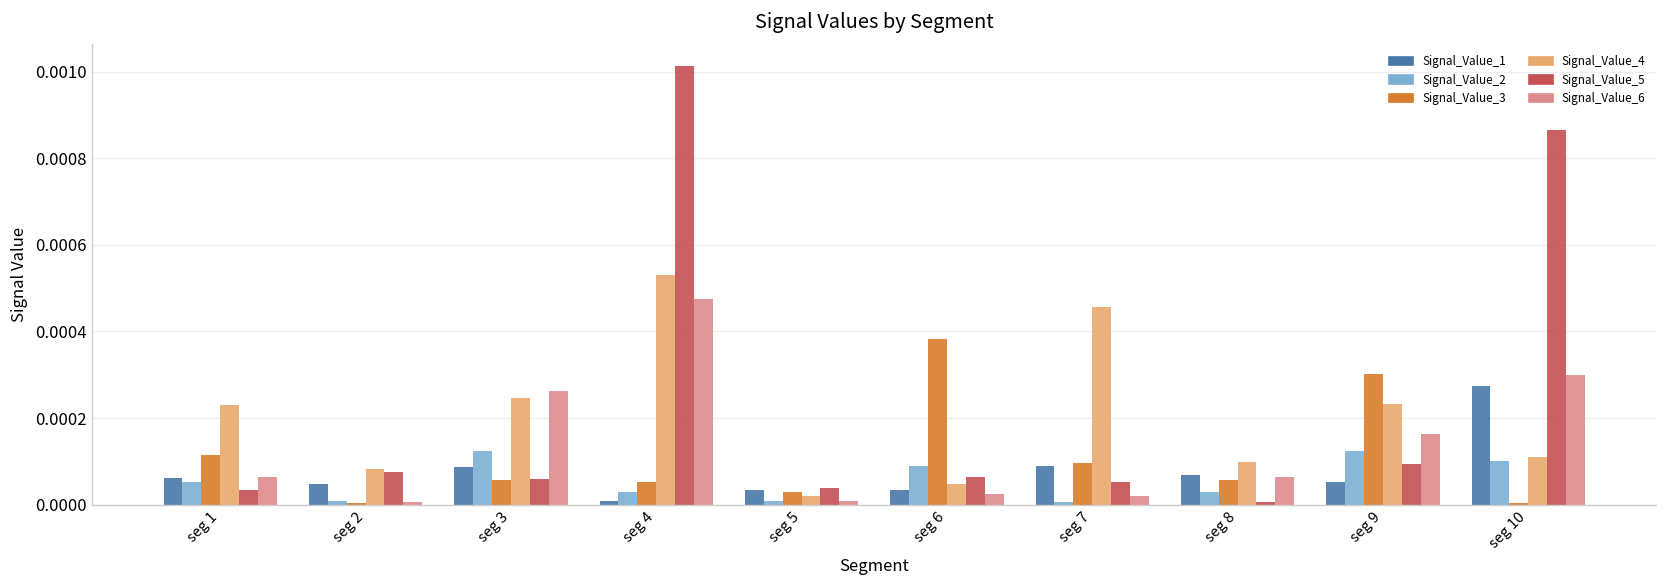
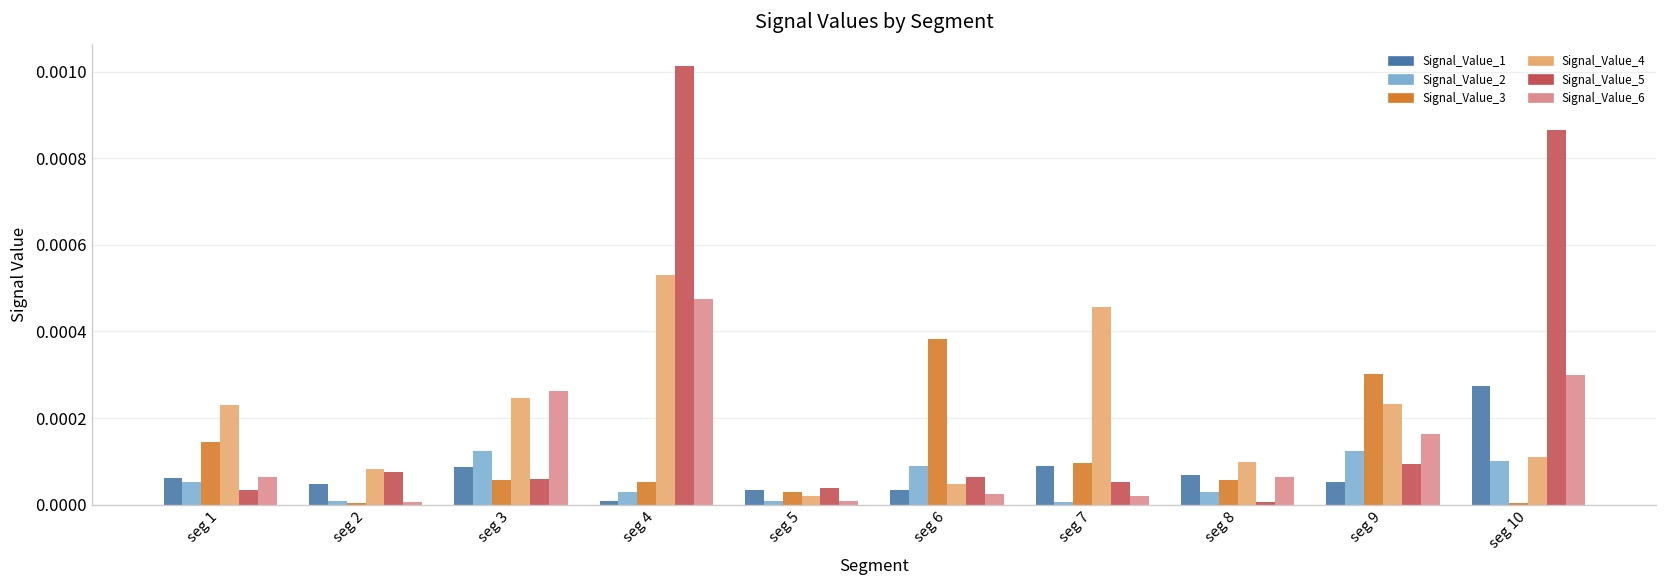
  {
    "Signal_Value_1": {
      "seg 1": 0.00006,
      "seg 2": 0.00005,
      "seg 3": 0.00009,
      "seg 4": 0.00001,
      "seg 5": 0.00003,
      "seg 6": 0.00003,
      "seg 7": 0.00009,
      "seg 8": 0.00007,
      "seg 9": 0.00005,
      "seg 10": 0.00027
    },
    "Signal_Value_2": {
      "seg 1": 0.00005,
      "seg 2": 0.00001,
      "seg 3": 0.00012,
      "seg 4": 0.00003,
      "seg 5": 0.00001,
      "seg 6": 0.00009,
      "seg 8": 0.00003,
      "seg 9": 0.00012,
      "seg 10": 0.00010
    },
    "Signal_Value_3": {
-     "seg 1": 0.00011,
+     "seg 1": 0.00015,
      "seg 3": 0.00006,
      "seg 4": 0.00005,
      "seg 5": 0.00003,
      "seg 6": 0.00038,
      "seg 7": 0.00010,
      "seg 8": 0.00006,
      "seg 9": 0.00030
    },
    "Signal_Value_5": {
      "seg 1": 0.00003,
      "seg 2": 0.00008,
      "seg 3": 0.00006,
      "seg 4": 0.00101,
      "seg 5": 0.00004,
      "seg 6": 0.00006,
      "seg 7": 0.00005,
      "seg 9": 0.00009,
      "seg 10": 0.00087
    }
  }
